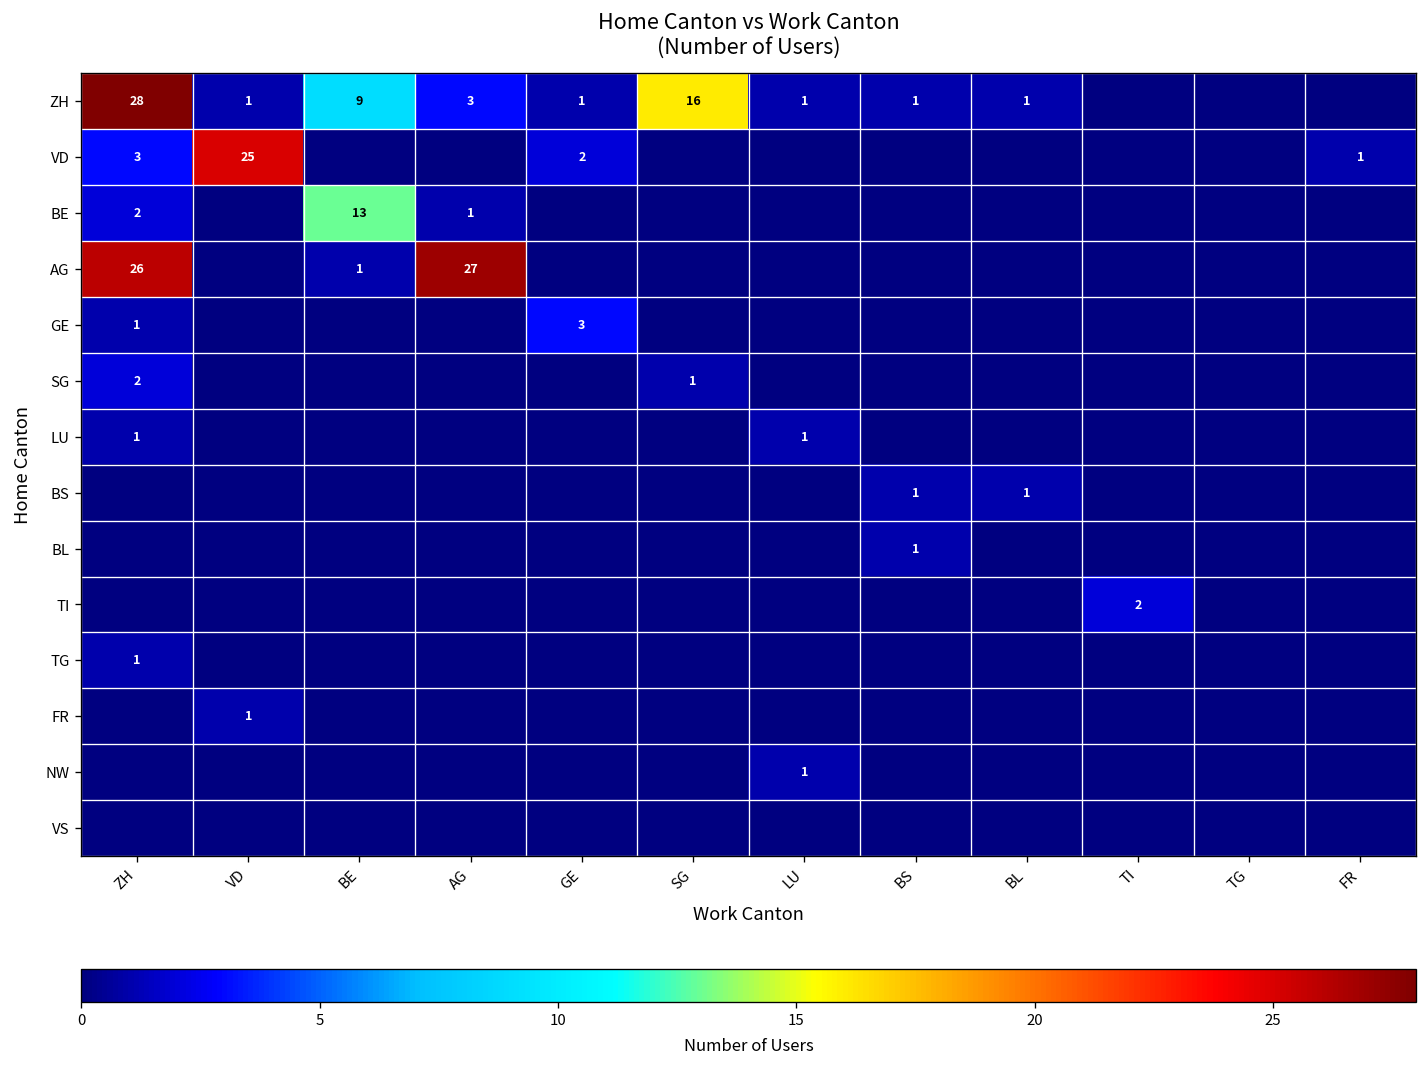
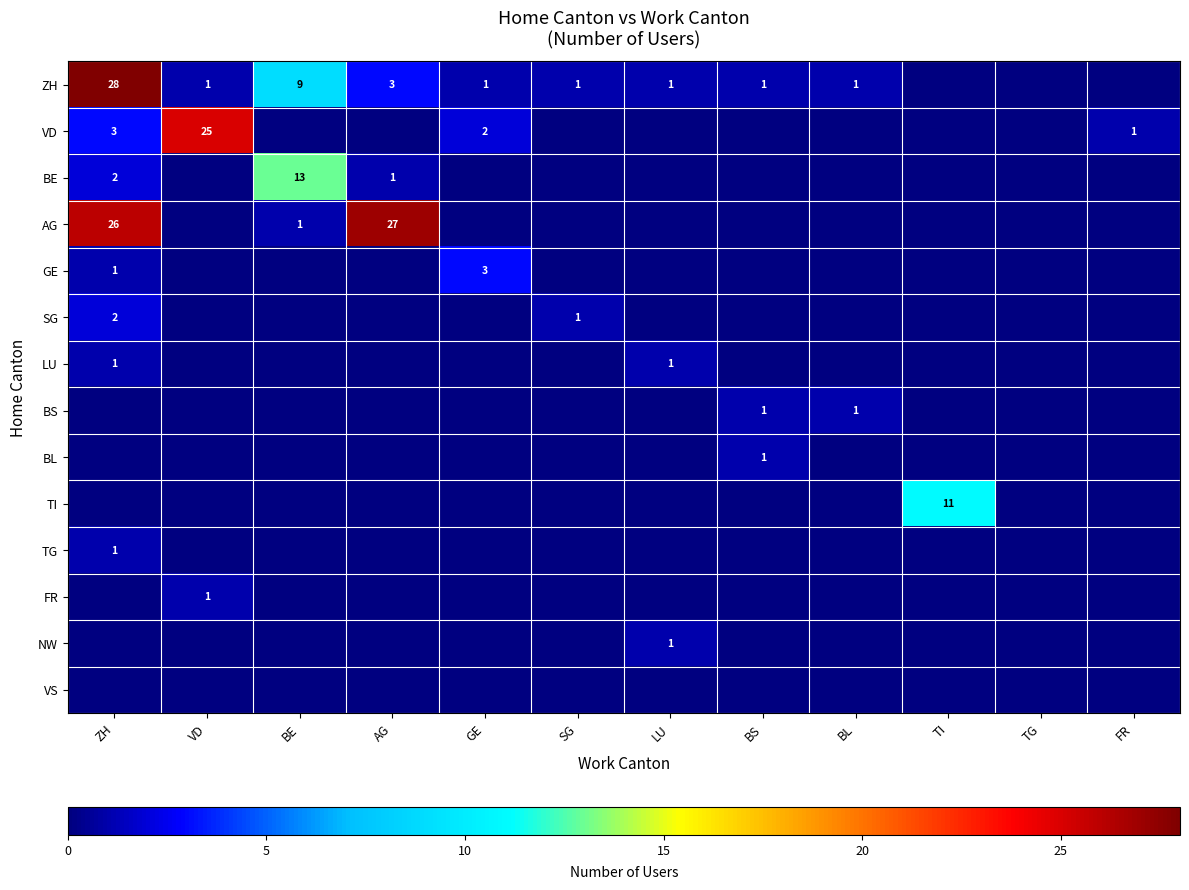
  {
    "ZH": {
      "ZH": 28,
      "VD": 1,
      "BE": 9,
      "AG": 3,
      "GE": 1,
-     "SG": 16,
+     "SG": 1,
      "LU": 1,
      "BS": 1,
      "BL": 1
    },
    "VD": {
      "ZH": 3,
      "VD": 25,
      "GE": 2,
      "FR": 1
    },
    "BE": {
      "ZH": 2,
      "BE": 13,
      "AG": 1
    },
    "AG": {
      "ZH": 26,
      "BE": 1,
      "AG": 27
    },
    "GE": {
      "ZH": 1,
      "GE": 3
    },
    "SG": {
      "ZH": 2,
      "SG": 1
    },
    "LU": {
      "ZH": 1,
      "LU": 1
    },
    "BS": {
      "BS": 1,
      "BL": 1
    },
    "BL": {
      "BS": 1
    },
    "TI": {
-     "TI": 2
+     "TI": 11
    },
    "TG": {
      "ZH": 1
    },
    "FR": {
      "VD": 1
    },
    "NW": {
      "LU": 1
    }
  }
